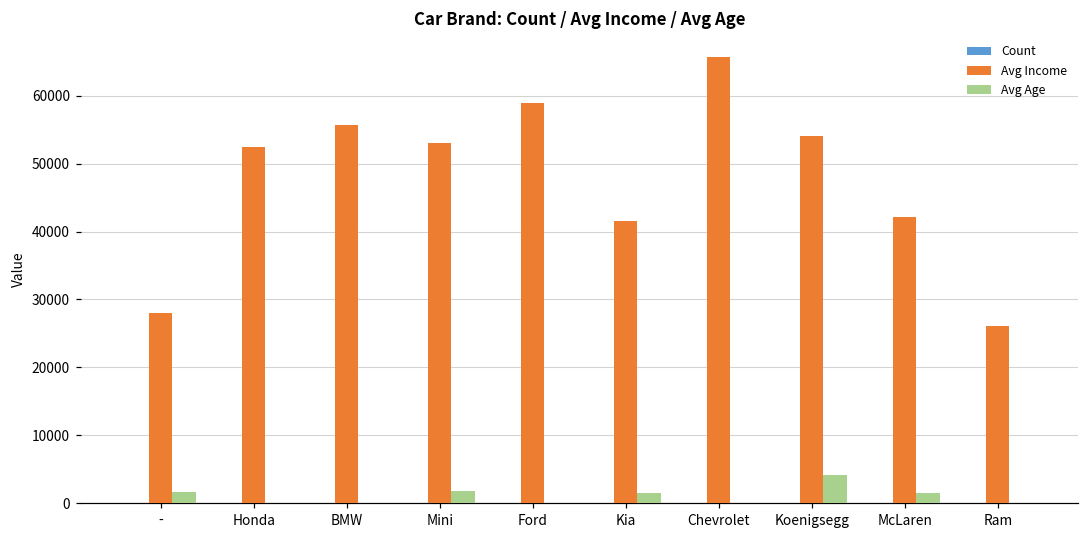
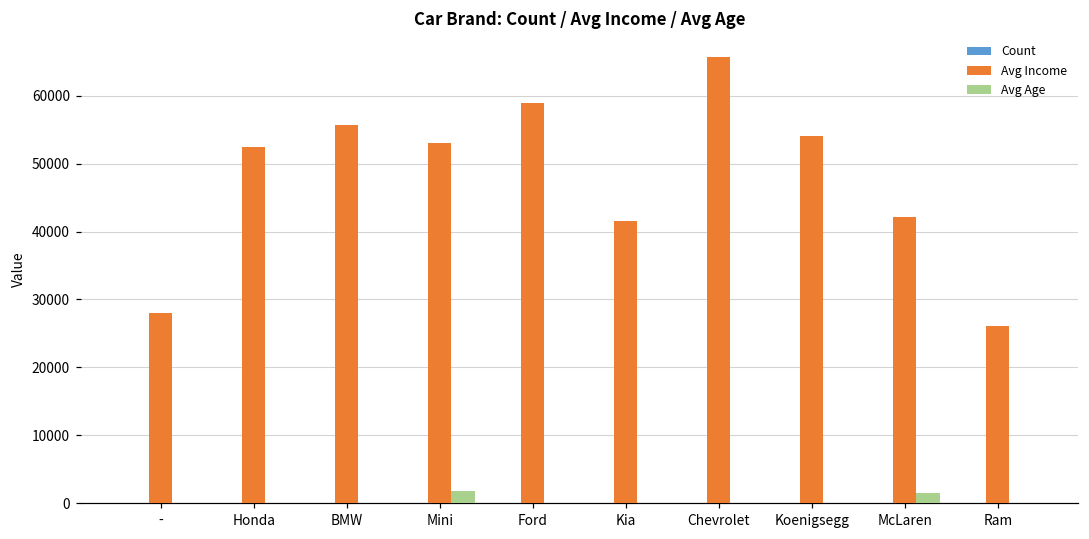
  {
    "Avg Income": {
      "-": 28000,
      "Honda": 52000,
      "BMW": 56000,
      "Mini": 53000,
      "Ford": 59000,
      "Kia": 42000,
      "Chevrolet": 66000,
      "Koenigsegg": 54000,
      "McLaren": 42000,
      "Ram": 26000
    },
    "Avg Age": {
-     "-": 2000,
+     "-": 0,
      "Mini": 2000,
-     "Kia": 1000,
-     "Koenigsegg": 4000,
+     "Kia": 0,
+     "Koenigsegg": 0,
      "McLaren": 1000
    }
  }
